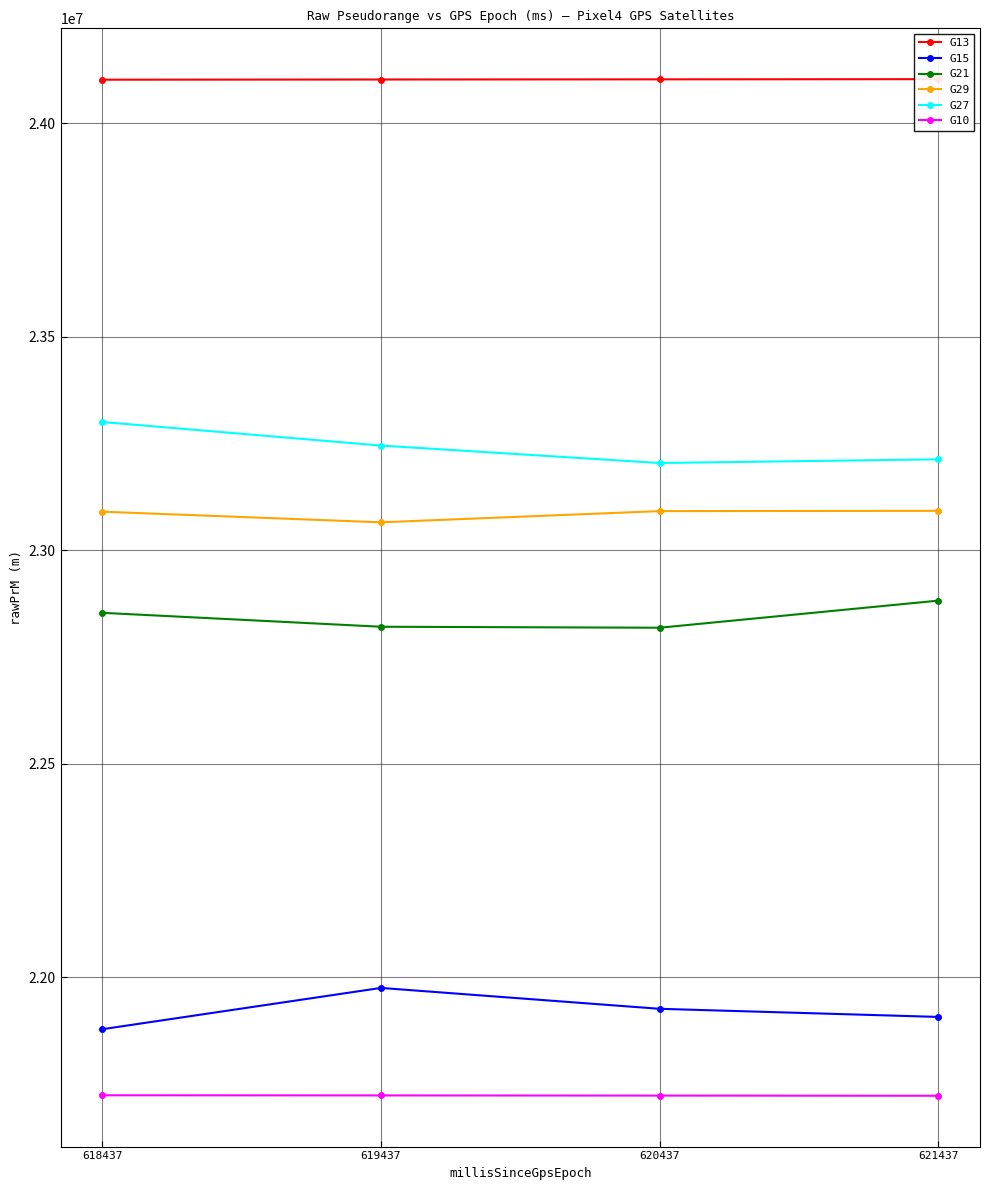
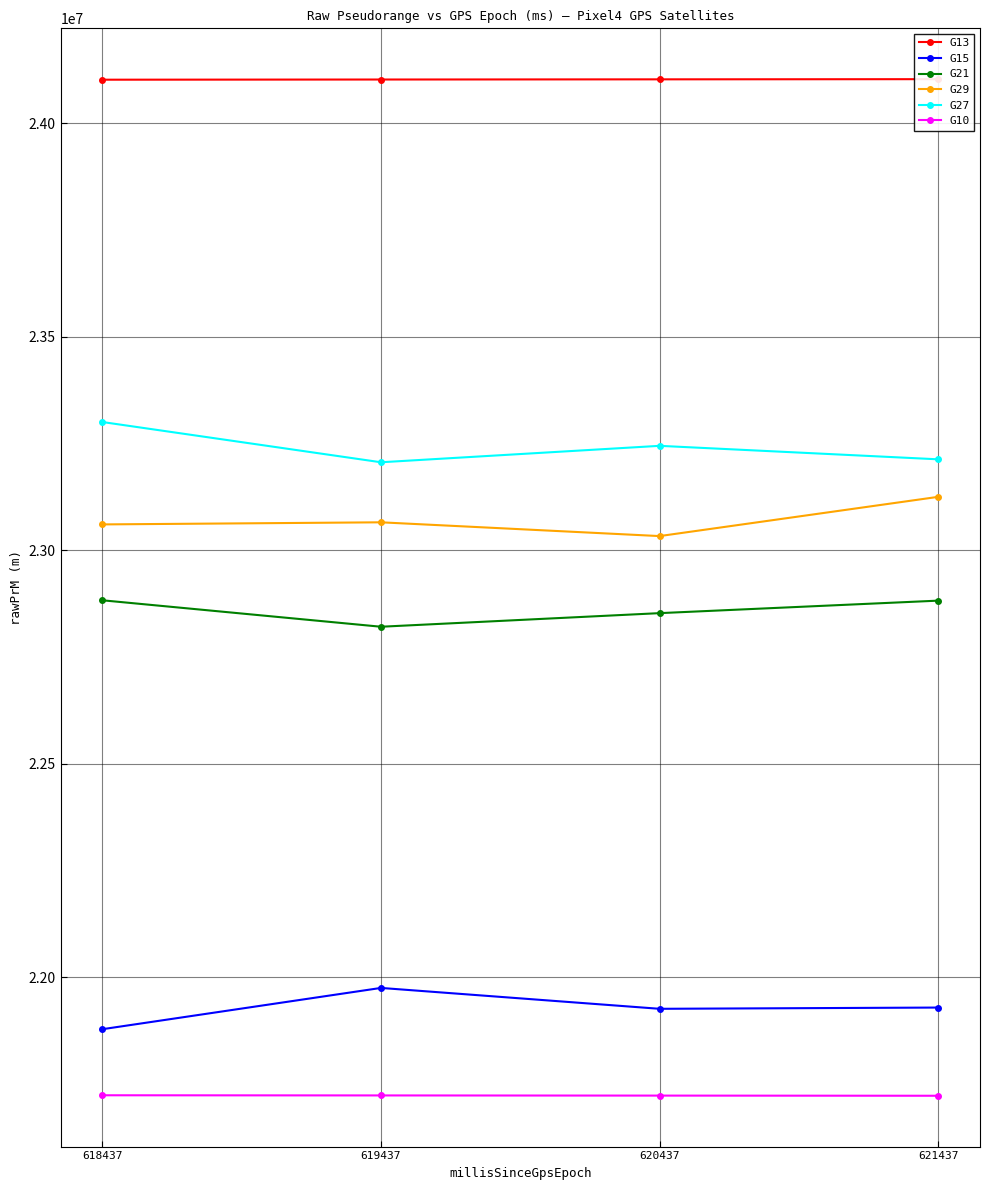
  {
    "G13": {
      "618437": 24100000,
      "619437": 24100000,
      "620437": 24100000
    },
    "G15": {
      "618437": 21880000,
      "619437": 21980000,
      "620437": 21930000,
-     "621437": 21910000
+     "621437": 21930000
    },
    "G21": {
-     "618437": 22850000,
+     "618437": 22880000,
      "619437": 22820000,
-     "620437": 22820000,
+     "620437": 22850000,
      "621437": 22880000
    },
    "G29": {
-     "618437": 23090000,
+     "618437": 23060000,
      "619437": 23070000,
-     "620437": 23090000,
-     "621437": 23090000
+     "620437": 23030000,
+     "621437": 23130000
    },
    "G27": {
      "618437": 23300000,
-     "619437": 23250000,
-     "620437": 23200000,
+     "619437": 23210000,
+     "620437": 23240000,
      "621437": 23210000
    },
    "G10": {
      "618437": 21720000,
      "619437": 21720000,
      "620437": 21720000,
      "621437": 21720000
    }
  }
